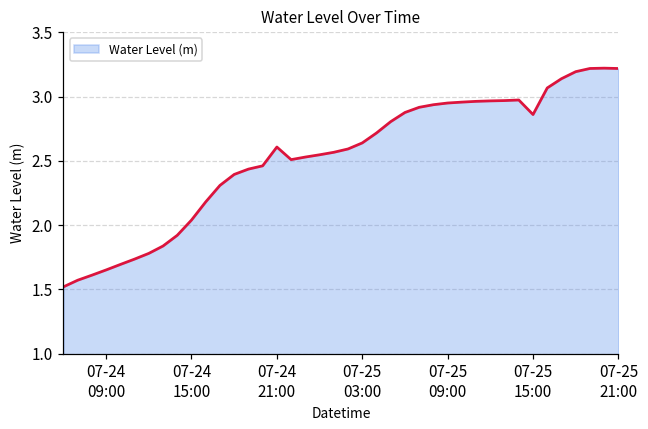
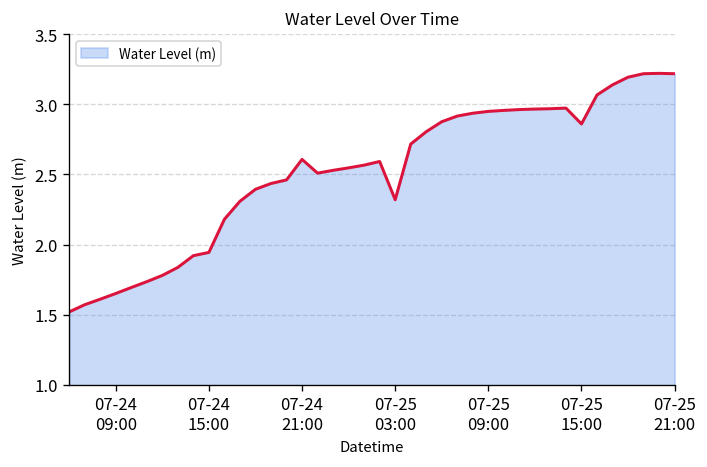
  {
    "07-24 09:00": 1.65,
-   "07-24 15:00": 2.04,
+   "07-24 15:00": 1.94,
    "07-24 21:00": 2.61,
-   "07-25 03:00": 2.64,
+   "07-25 03:00": 2.32,
    "07-25 09:00": 2.95,
    "07-25 15:00": 2.86,
    "07-25 21:00": 3.22
  }
